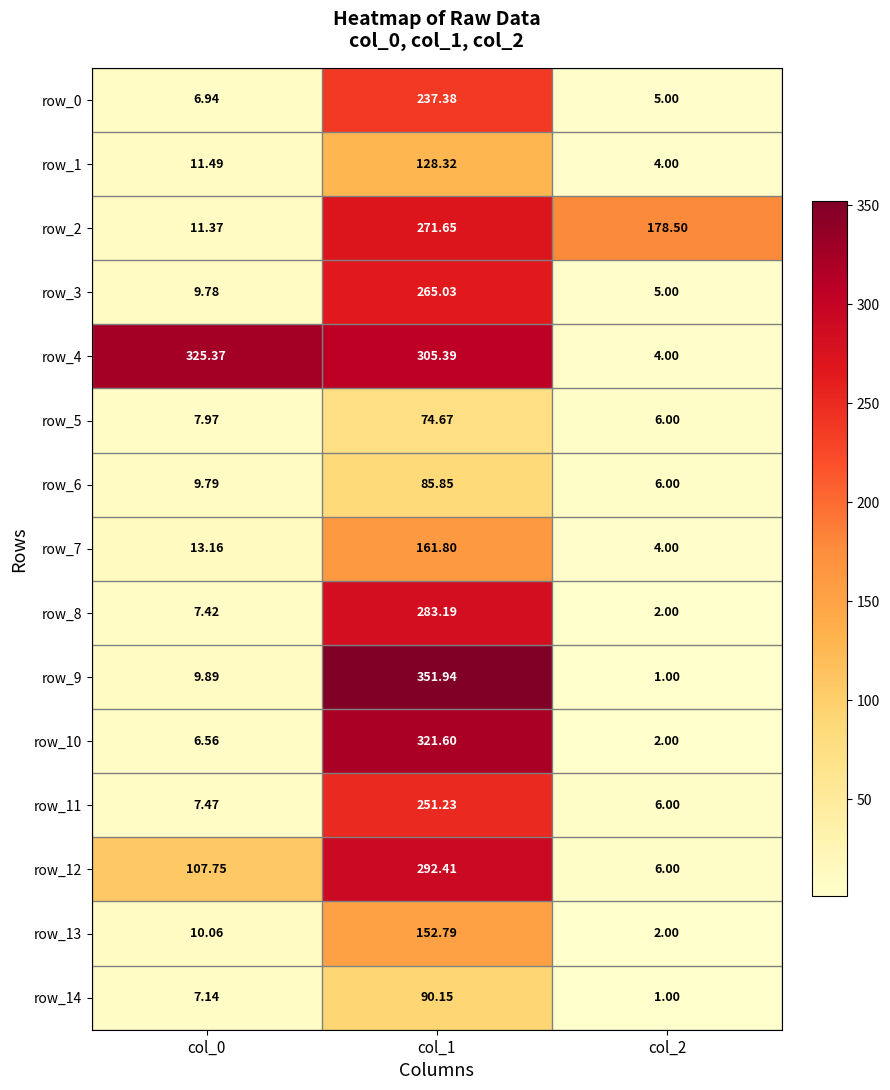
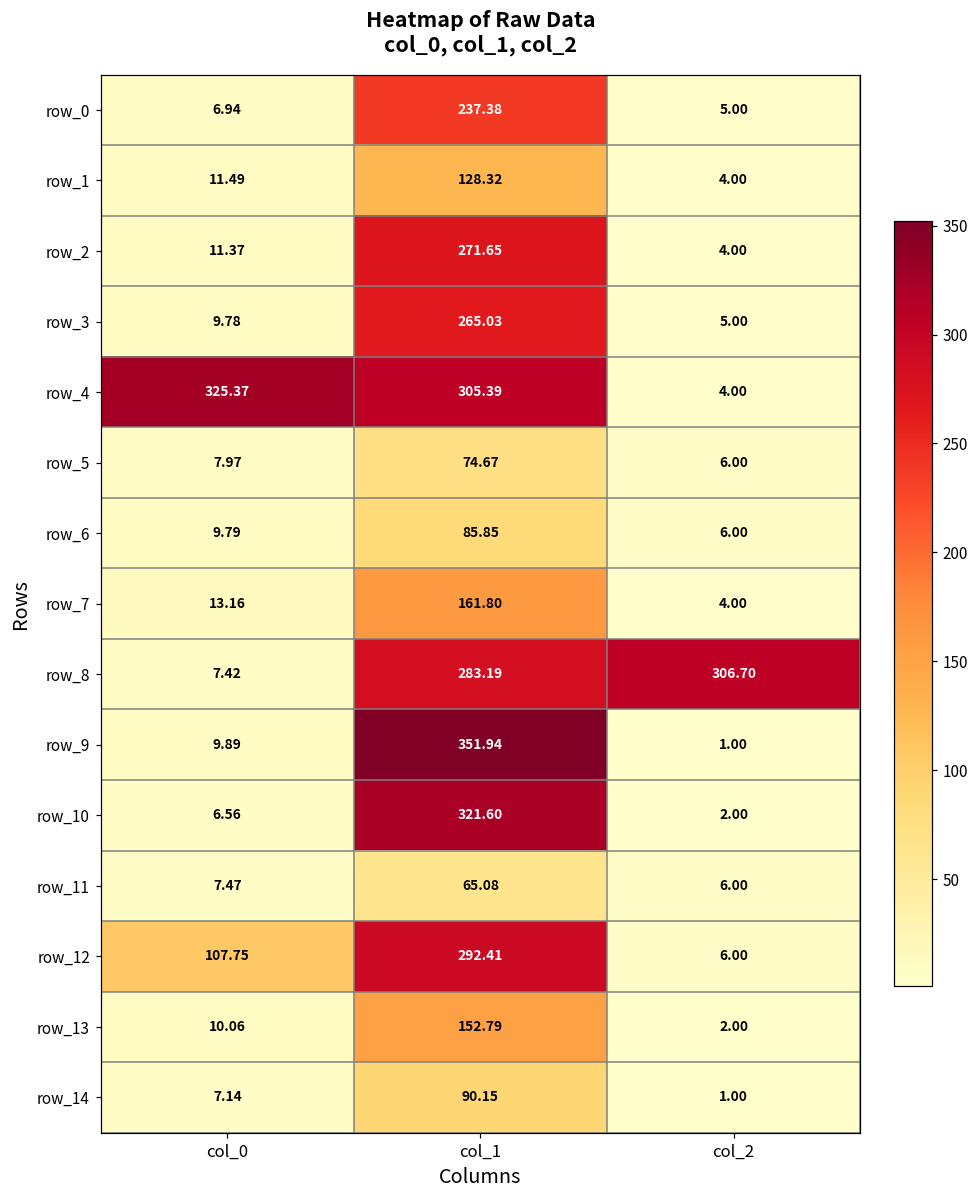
  {
    "row_0": {
      "col_0": 6.94,
      "col_1": 237.38,
      "col_2": 5.00
    },
    "row_1": {
      "col_0": 11.49,
      "col_1": 128.32,
      "col_2": 4.00
    },
    "row_2": {
      "col_0": 11.37,
      "col_1": 271.65,
-     "col_2": 178.50
+     "col_2": 4.00
    },
    "row_3": {
      "col_0": 9.78,
      "col_1": 265.03,
      "col_2": 5.00
    },
    "row_4": {
      "col_0": 325.37,
      "col_1": 305.39,
      "col_2": 4.00
    },
    "row_5": {
      "col_0": 7.97,
      "col_1": 74.67,
      "col_2": 6.00
    },
    "row_6": {
      "col_0": 9.79,
      "col_1": 85.85,
      "col_2": 6.00
    },
    "row_7": {
      "col_0": 13.16,
      "col_1": 161.80,
      "col_2": 4.00
    },
    "row_8": {
      "col_0": 7.42,
      "col_1": 283.19,
-     "col_2": 2.00
+     "col_2": 306.70
    },
    "row_9": {
      "col_0": 9.89,
      "col_1": 351.94,
      "col_2": 1.00
    },
    "row_10": {
      "col_0": 6.56,
      "col_1": 321.60,
      "col_2": 2.00
    },
    "row_11": {
      "col_0": 7.47,
-     "col_1": 251.23,
+     "col_1": 65.08,
      "col_2": 6.00
    },
    "row_12": {
      "col_0": 107.75,
      "col_1": 292.41,
      "col_2": 6.00
    },
    "row_13": {
      "col_0": 10.06,
      "col_1": 152.79,
      "col_2": 2.00
    },
    "row_14": {
      "col_0": 7.14,
      "col_1": 90.15,
      "col_2": 1.00
    }
  }
